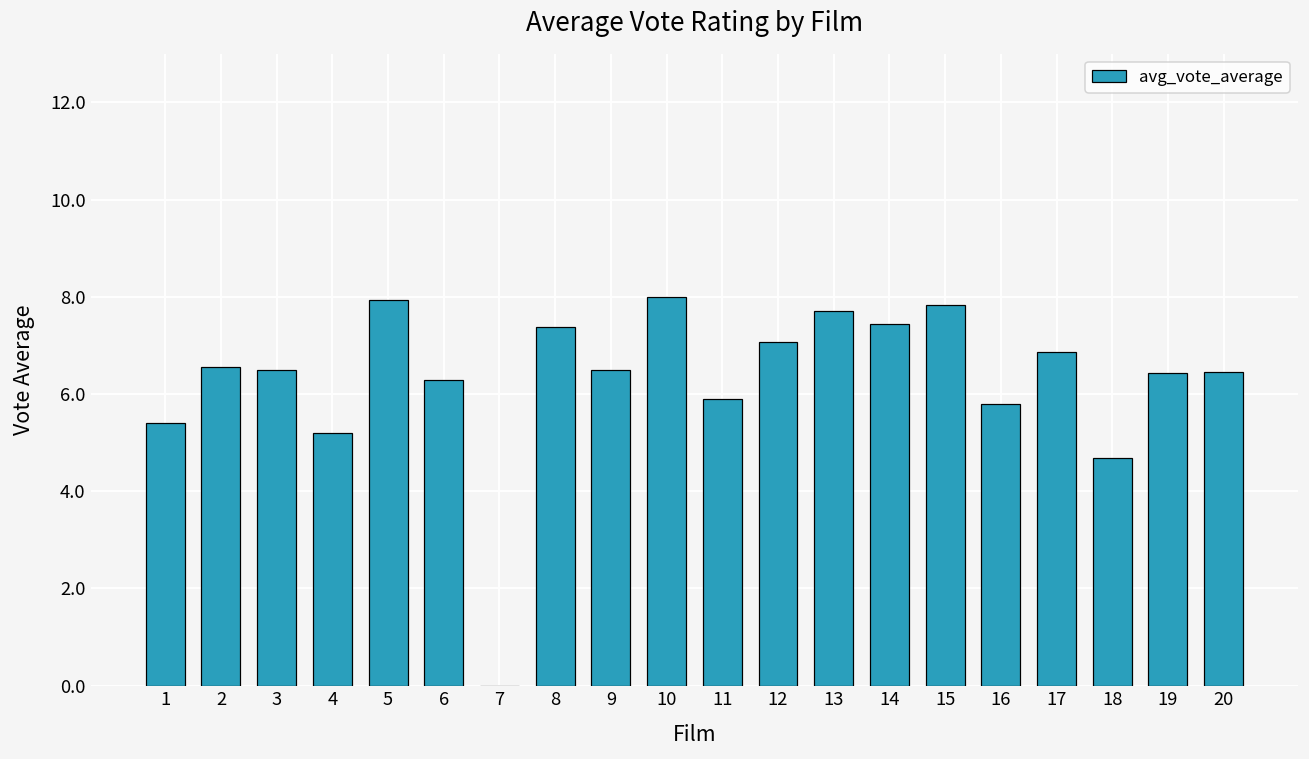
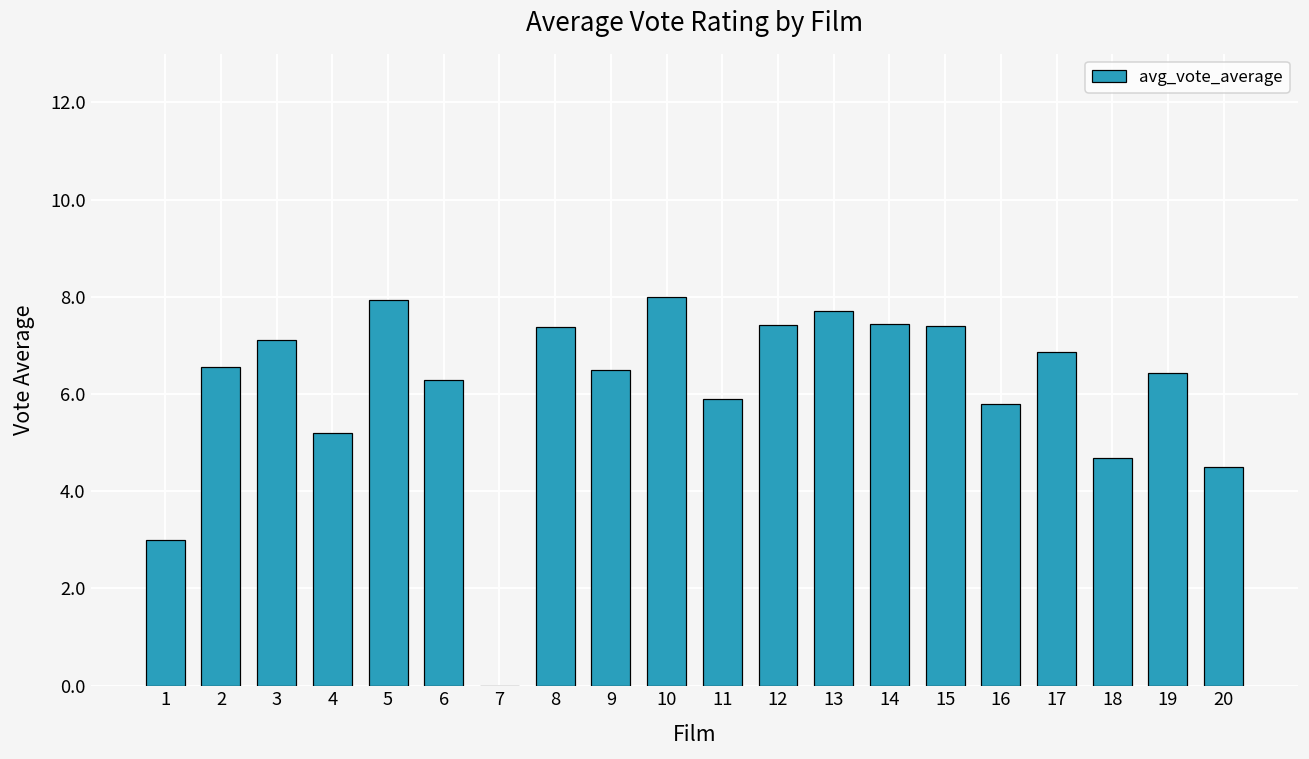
  {
-   "1": 5.4,
+   "1": 3.0,
    "2": 6.6,
-   "3": 6.5,
+   "3": 7.1,
    "4": 5.2,
    "5": 7.9,
    "6": 6.3,
    "7": 0.0,
    "8": 7.4,
    "9": 6.5,
    "10": 8.0,
    "11": 5.9,
-   "12": 7.1,
+   "12": 7.4,
    "13": 7.7,
    "14": 7.4,
-   "15": 7.8,
+   "15": 7.4,
    "16": 5.8,
    "17": 6.9,
    "18": 4.7,
    "19": 6.4,
-   "20": 6.5
+   "20": 4.5
  }
